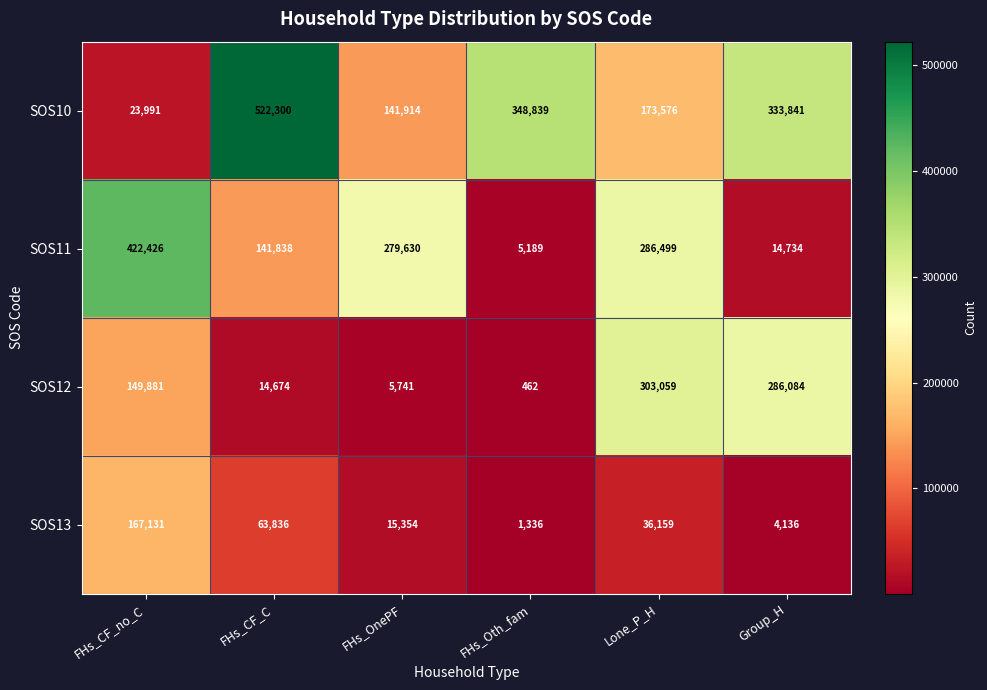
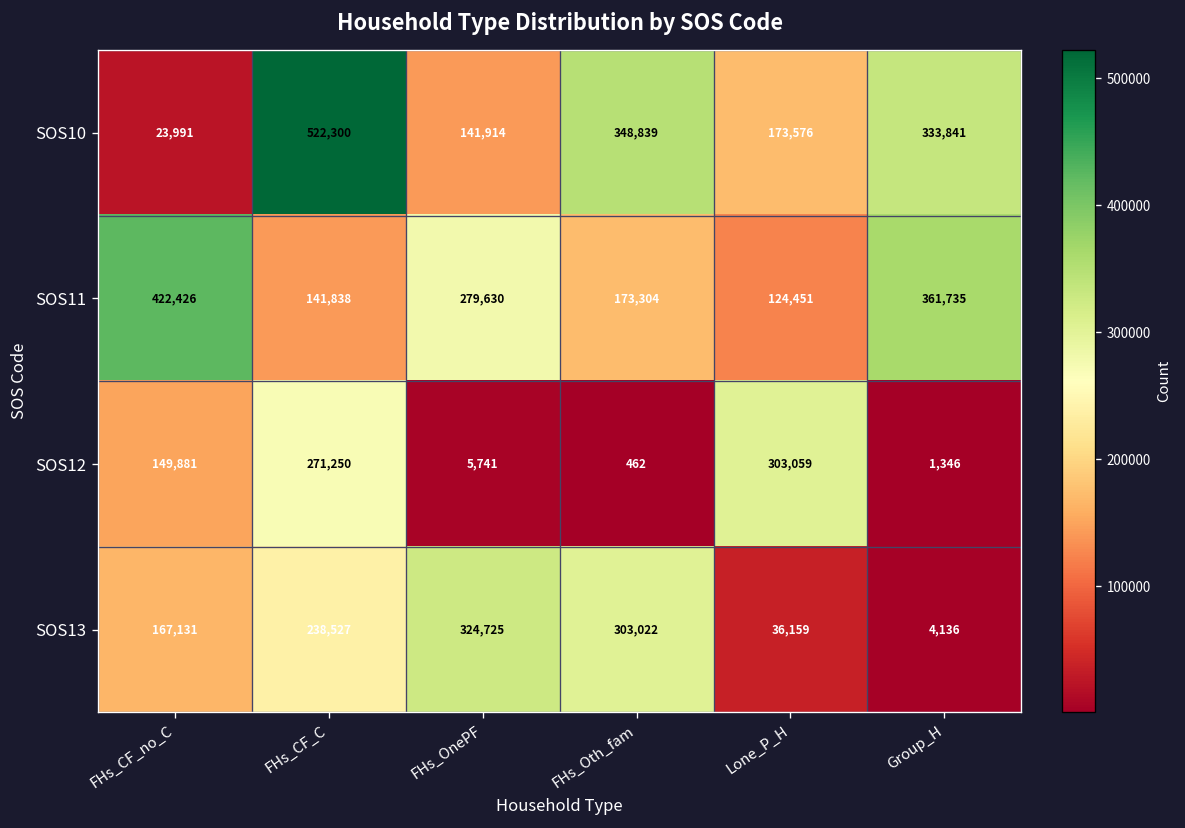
  {
    "SOS10": {
      "FHs_CF_no_C": "23,991",
      "FHs_CF_C": "522,300",
      "FHs_OnePF": "141,914",
      "FHs_Oth_fam": "348,839",
      "Lone_P_H": "173,576",
      "Group_H": "333,841"
    },
    "SOS11": {
      "FHs_CF_no_C": "422,426",
      "FHs_CF_C": "141,838",
      "FHs_OnePF": "279,630",
-     "FHs_Oth_fam": "5,189",
-     "Lone_P_H": "286,499",
-     "Group_H": "14,734"
+     "FHs_Oth_fam": "173,304",
+     "Lone_P_H": "124,451",
+     "Group_H": "361,735"
    },
    "SOS12": {
      "FHs_CF_no_C": "149,881",
-     "FHs_CF_C": "14,674",
+     "FHs_CF_C": "271,250",
      "FHs_OnePF": "5,741",
      "FHs_Oth_fam": "462",
      "Lone_P_H": "303,059",
-     "Group_H": "286,084"
+     "Group_H": "1,346"
    },
    "SOS13": {
      "FHs_CF_no_C": "167,131",
-     "FHs_CF_C": "63,836",
-     "FHs_OnePF": "15,354",
-     "FHs_Oth_fam": "1,336",
+     "FHs_CF_C": "238,527",
+     "FHs_OnePF": "324,725",
+     "FHs_Oth_fam": "303,022",
      "Lone_P_H": "36,159",
      "Group_H": "4,136"
    }
  }
